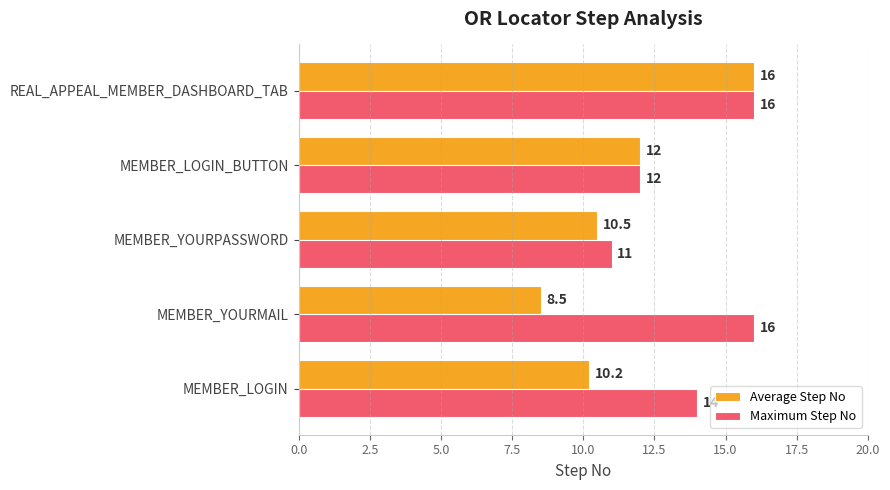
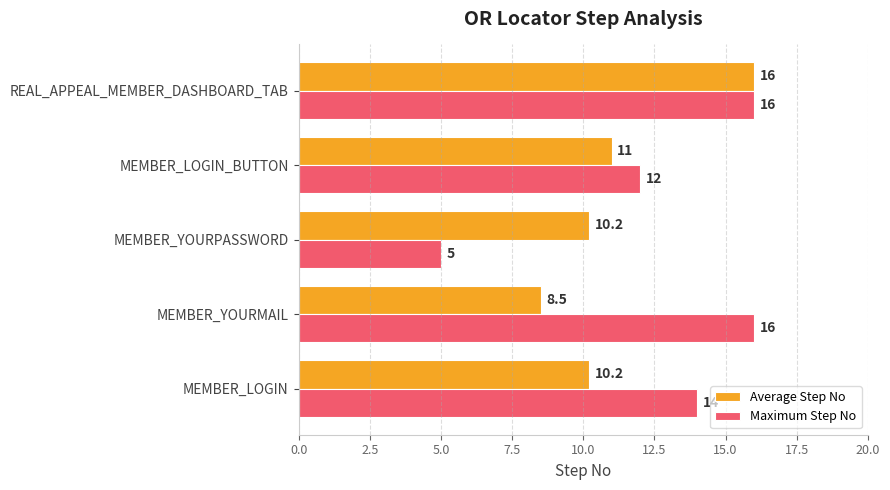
  {
    "Average Step No": {
      "REAL_APPEAL_MEMBER_DASHBOARD_TAB": 16,
-     "MEMBER_LOGIN_BUTTON": 12,
-     "MEMBER_YOURPASSWORD": 10.5,
+     "MEMBER_LOGIN_BUTTON": 11,
+     "MEMBER_YOURPASSWORD": 10.2,
      "MEMBER_YOURMAIL": 8.5,
      "MEMBER_LOGIN": 10.2
    },
    "Maximum Step No": {
      "REAL_APPEAL_MEMBER_DASHBOARD_TAB": 16,
      "MEMBER_LOGIN_BUTTON": 12,
-     "MEMBER_YOURPASSWORD": 11,
+     "MEMBER_YOURPASSWORD": 5,
      "MEMBER_YOURMAIL": 16
    }
  }
